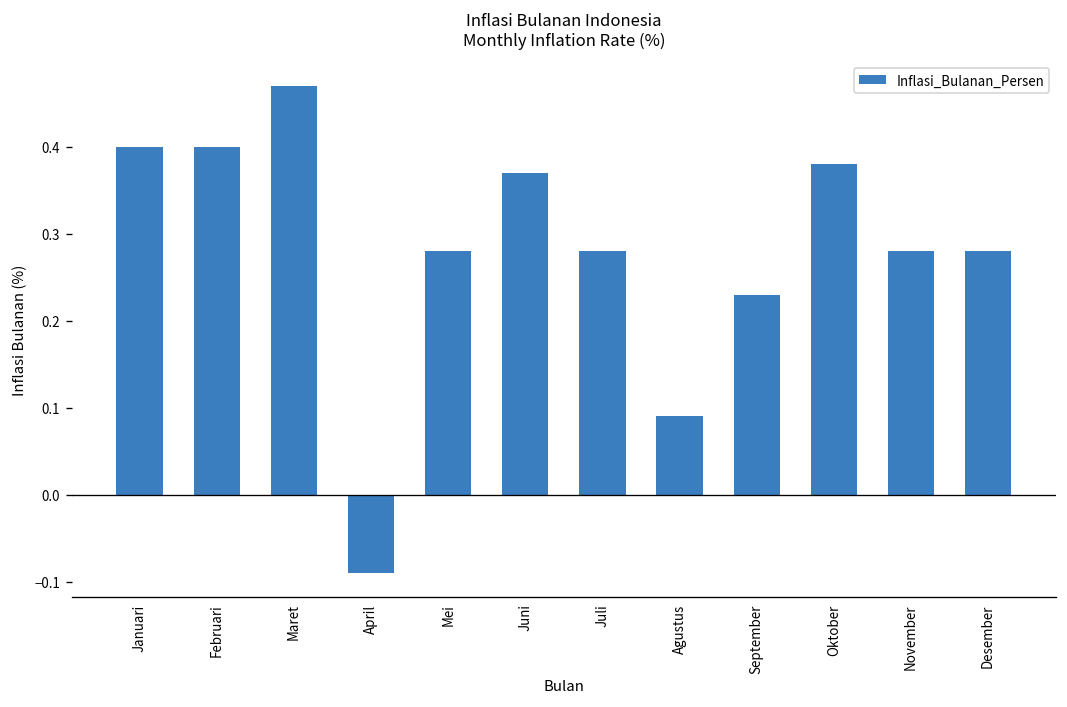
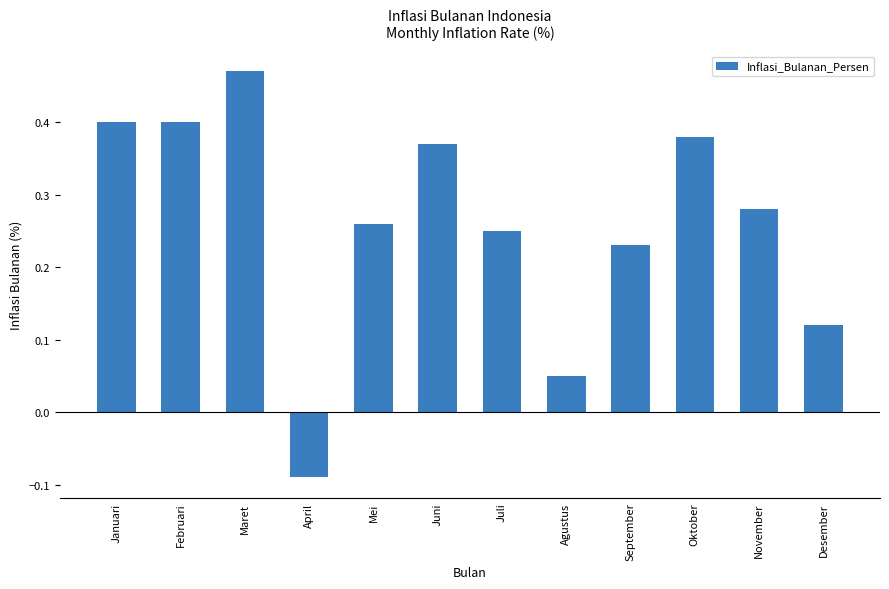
  {
    "Januari": 0.40,
    "Februari": 0.40,
    "Maret": 0.47,
    "April": -0.09,
-   "Mei": 0.28,
+   "Mei": 0.26,
    "Juni": 0.37,
-   "Juli": 0.28,
-   "Agustus": 0.09,
+   "Juli": 0.25,
+   "Agustus": 0.05,
    "September": 0.23,
    "Oktober": 0.38,
    "November": 0.28,
-   "Desember": 0.28
+   "Desember": 0.12
  }
